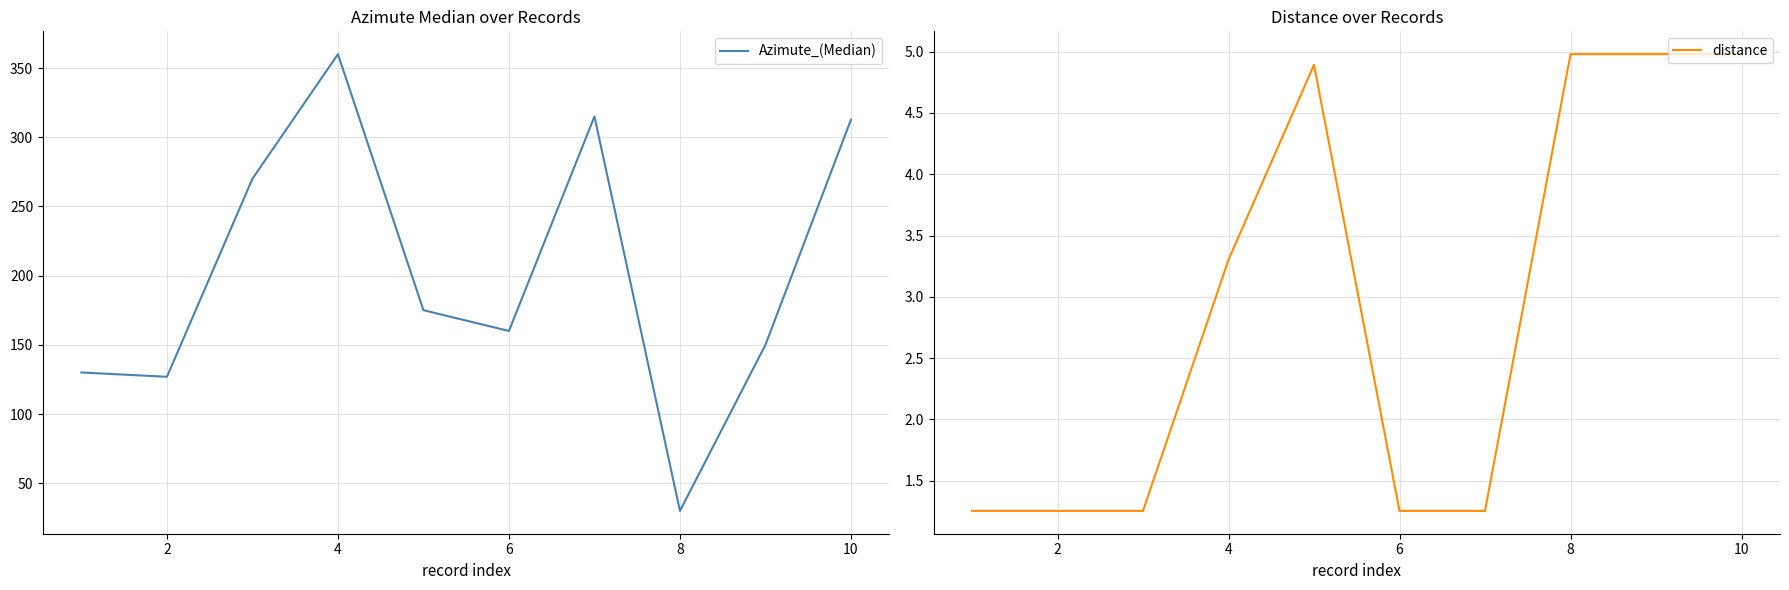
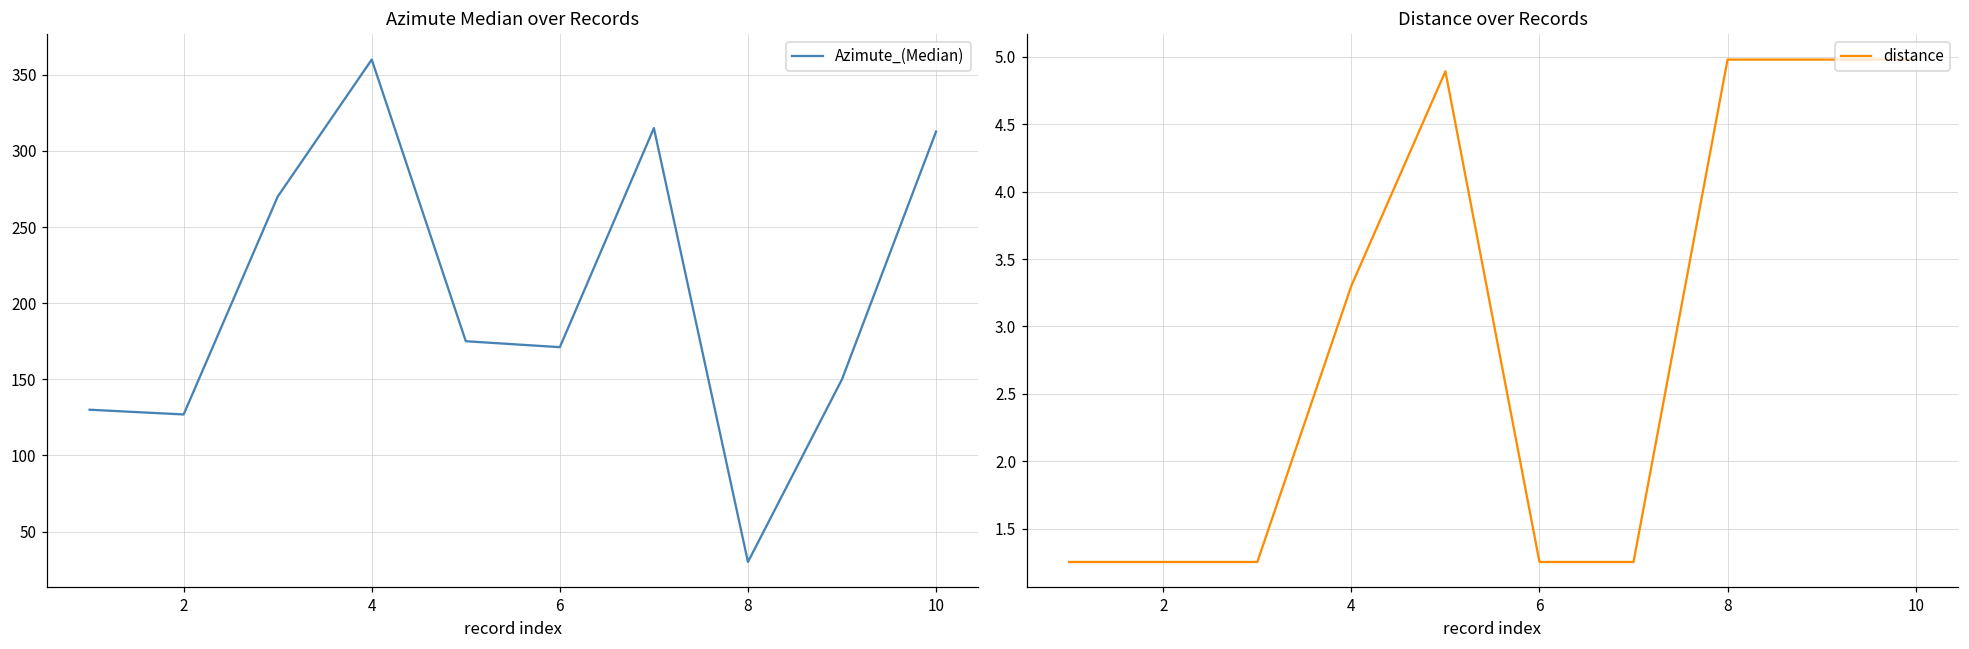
  {
    "Azimute Median over Records": {
      "2": 127,
      "4": 360,
-     "6": 160,
+     "6": 171,
      "8": 30,
      "10": 313
    },
    "Distance over Records": {
      "2": 1.25,
      "4": 3.30,
      "6": 1.25,
      "8": 4.98
    }
  }
